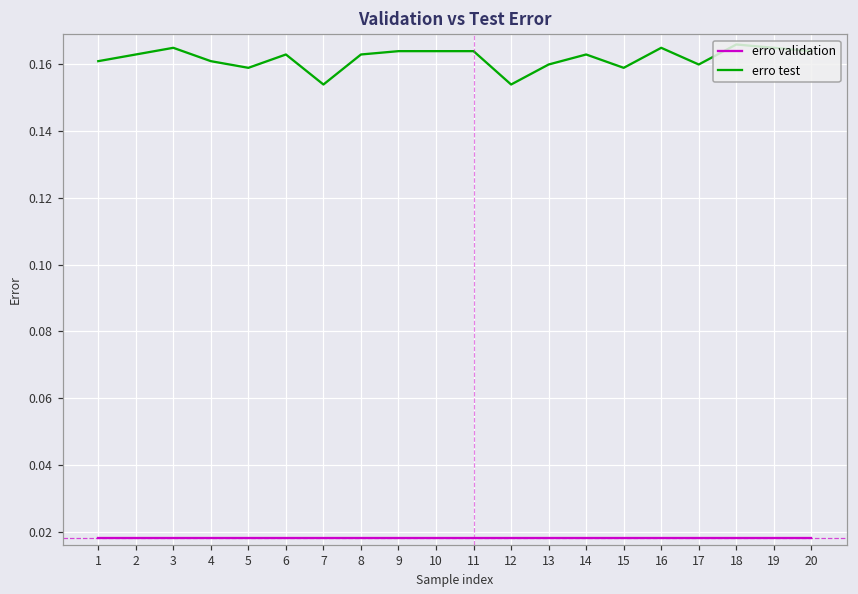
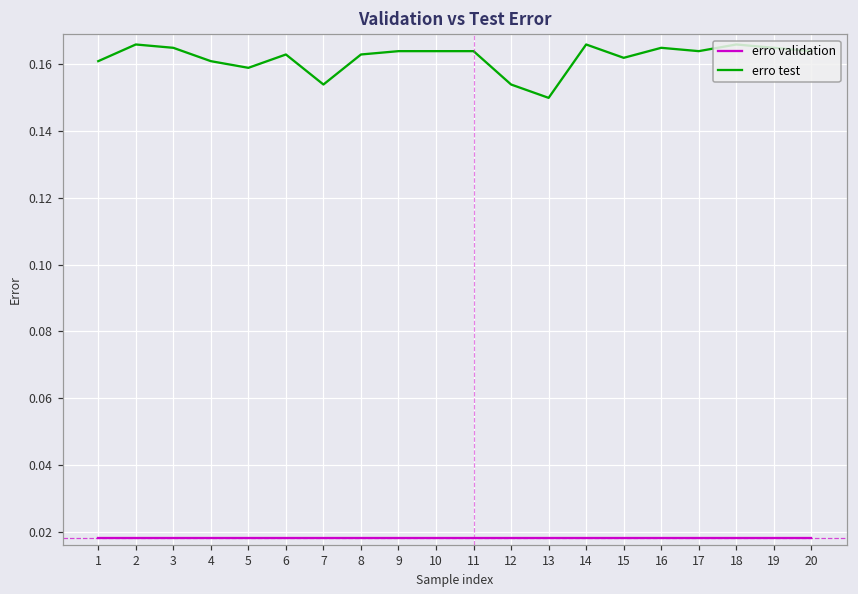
  {
    "erro validation": {
      "1": 0.018,
      "2": 0.018,
      "3": 0.018,
      "4": 0.018,
      "5": 0.018,
      "6": 0.018,
      "7": 0.018,
      "8": 0.018,
      "9": 0.018,
      "10": 0.018,
      "11": 0.018,
      "12": 0.018,
      "13": 0.018,
      "14": 0.018,
      "15": 0.018,
      "16": 0.018,
      "17": 0.018,
      "18": 0.018,
      "19": 0.018,
      "20": 0.018
    },
    "erro test": {
      "1": 0.161,
-     "2": 0.163,
+     "2": 0.166,
      "3": 0.165,
      "4": 0.161,
      "5": 0.159,
      "6": 0.163,
      "7": 0.154,
      "8": 0.163,
      "9": 0.164,
      "10": 0.164,
      "11": 0.164,
      "12": 0.154,
-     "13": 0.16,
-     "14": 0.163,
-     "15": 0.159,
+     "13": 0.15,
+     "14": 0.166,
+     "15": 0.162,
      "16": 0.165,
-     "17": 0.160
+     "17": 0.164
    }
  }
